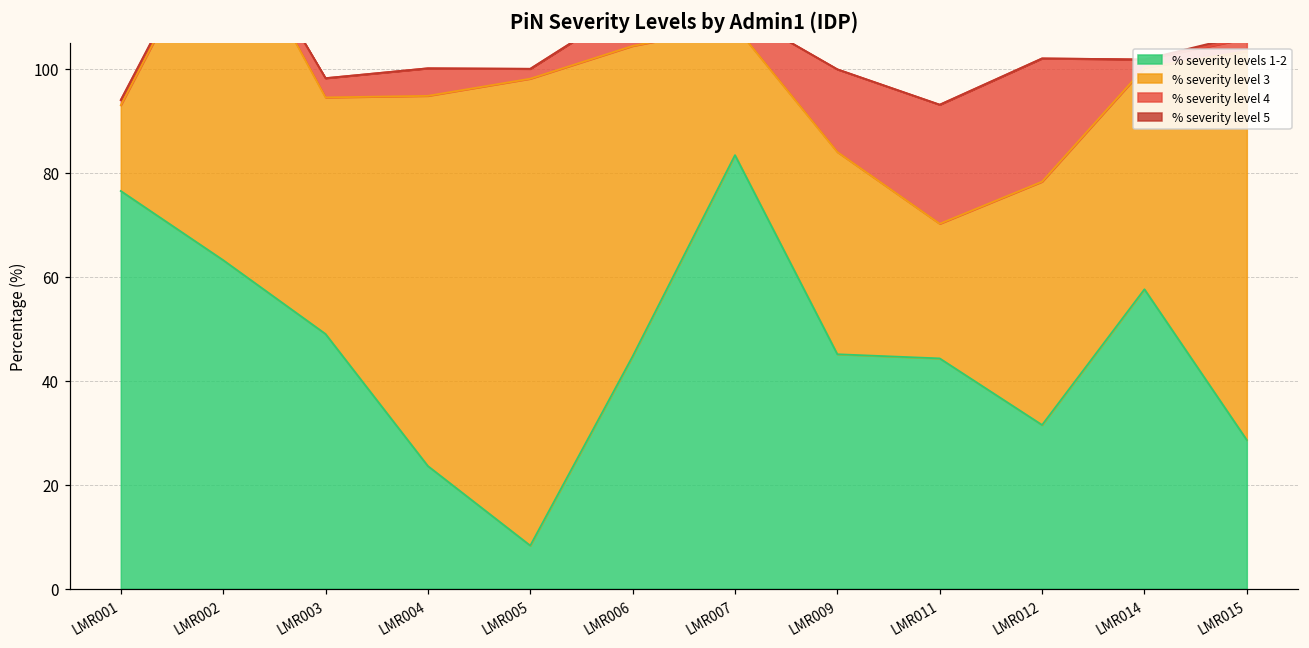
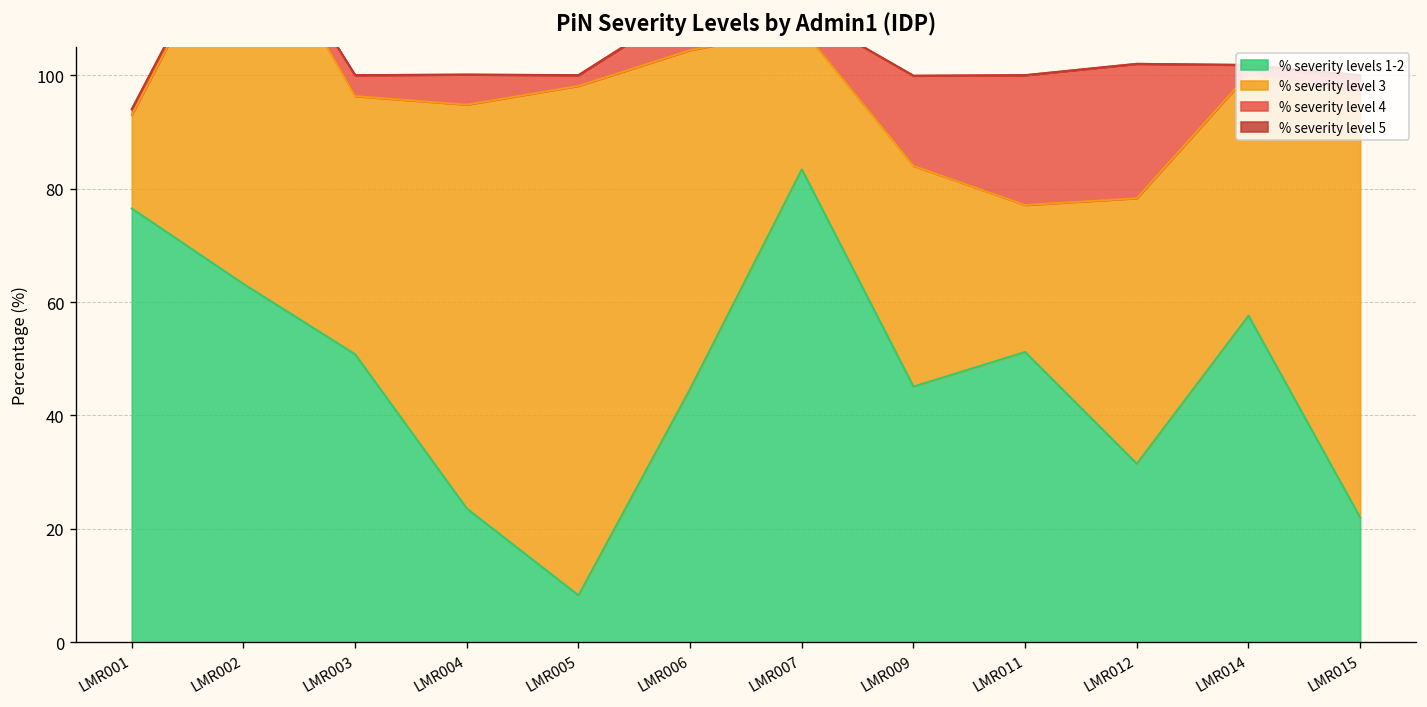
  {
    "% severity levels 1-2": {
      "LMR001": 77,
      "LMR002": 63,
-     "LMR003": 49,
+     "LMR003": 51,
      "LMR004": 24,
      "LMR005": 8,
      "LMR006": 45,
      "LMR007": 83,
      "LMR009": 45,
-     "LMR011": 44,
+     "LMR011": 51,
      "LMR012": 32,
      "LMR014": 58,
-     "LMR015": 29
+     "LMR015": 22
    },
    "% severity level 3": {
      "LMR001": 17,
      "LMR003": 46,
      "LMR004": 71,
      "LMR005": 90,
      "LMR006": 60,
      "LMR009": 39,
      "LMR011": 26,
      "LMR012": 47
    }
  }
